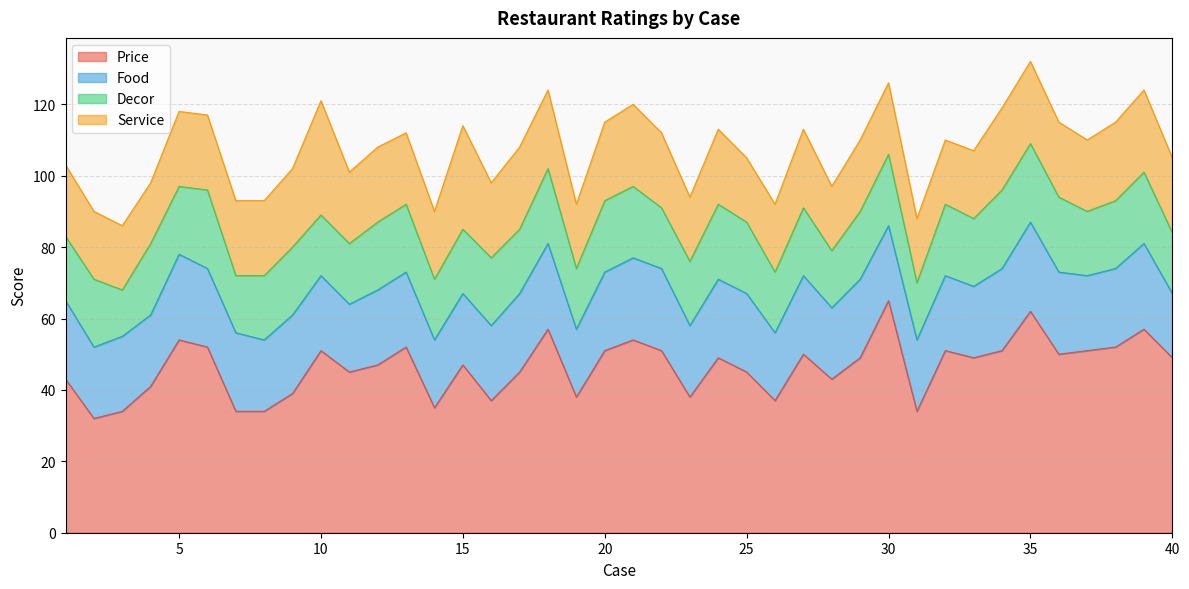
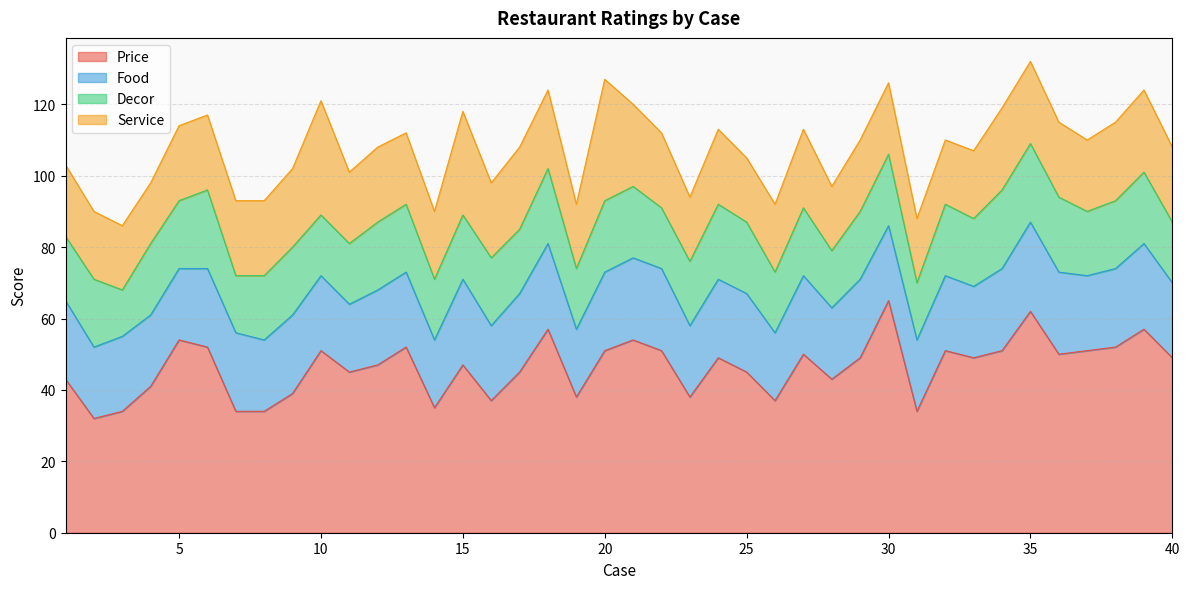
  {
    "Price": {
      "5": 54,
      "10": 51,
      "15": 47,
      "20": 51,
      "25": 45,
      "30": 65,
      "35": 62,
      "40": 49
    },
    "Food": {
-     "5": 24,
+     "5": 20,
      "10": 21,
-     "15": 20,
+     "15": 24,
      "20": 22,
      "25": 22,
      "30": 21,
      "35": 25,
-     "40": 18
+     "40": 21
    },
    "Decor": {
      "5": 19,
      "10": 17,
      "15": 18,
      "20": 20,
      "25": 20,
      "30": 20,
      "35": 22,
      "40": 17
    },
    "Service": {
      "5": 21,
      "10": 32,
      "15": 29,
-     "20": 22,
+     "20": 34,
      "25": 18,
      "30": 20,
      "35": 23,
      "40": 21
    }
  }
